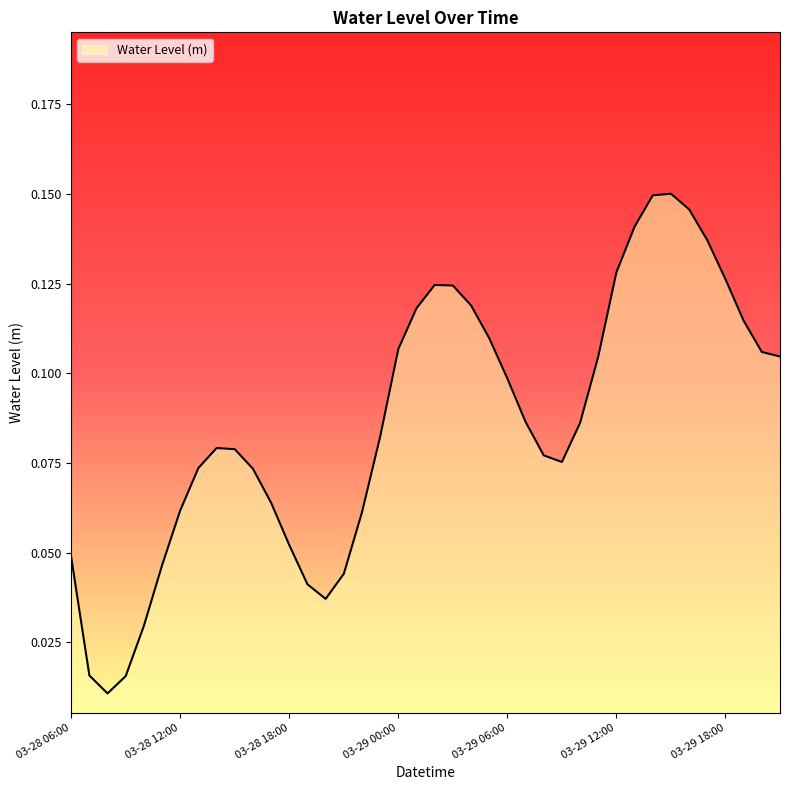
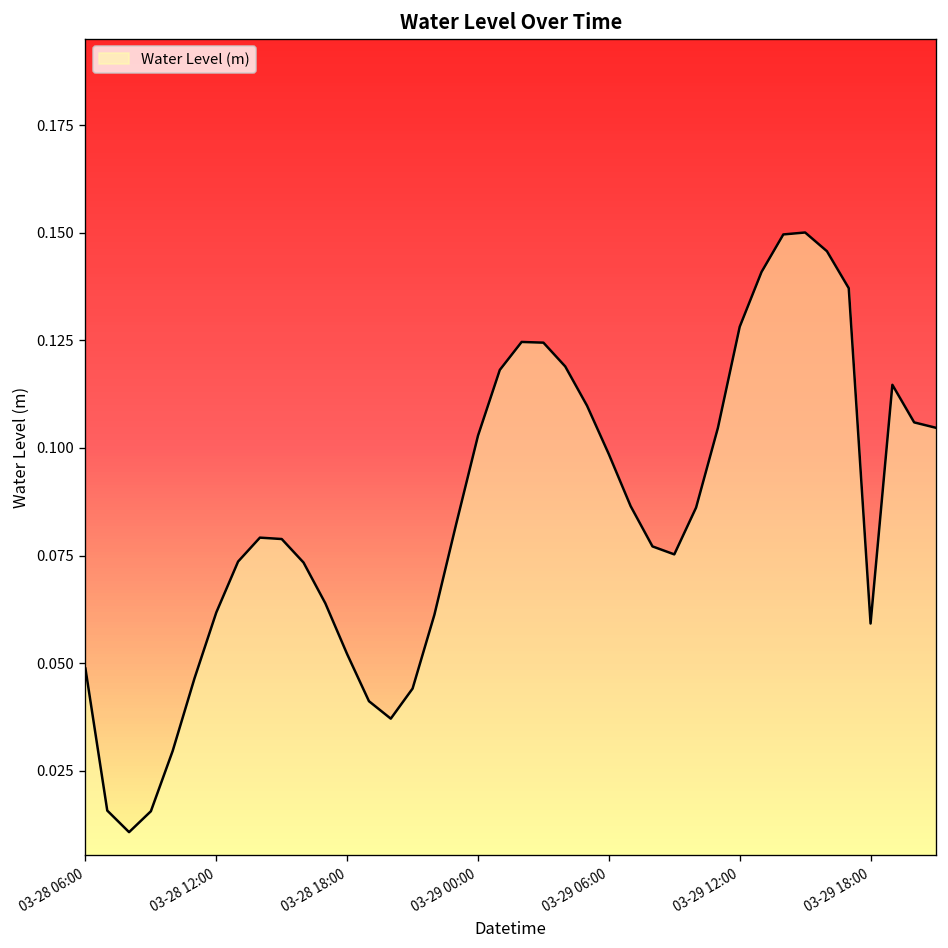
  {
    "03-28 06:00": 0.049,
    "03-28 12:00": 0.062,
    "03-28 18:00": 0.052,
-   "03-29 00:00": 0.107,
+   "03-29 00:00": 0.103,
    "03-29 06:00": 0.099,
    "03-29 12:00": 0.128,
-   "03-29 18:00": 0.126
+   "03-29 18:00": 0.059
  }
